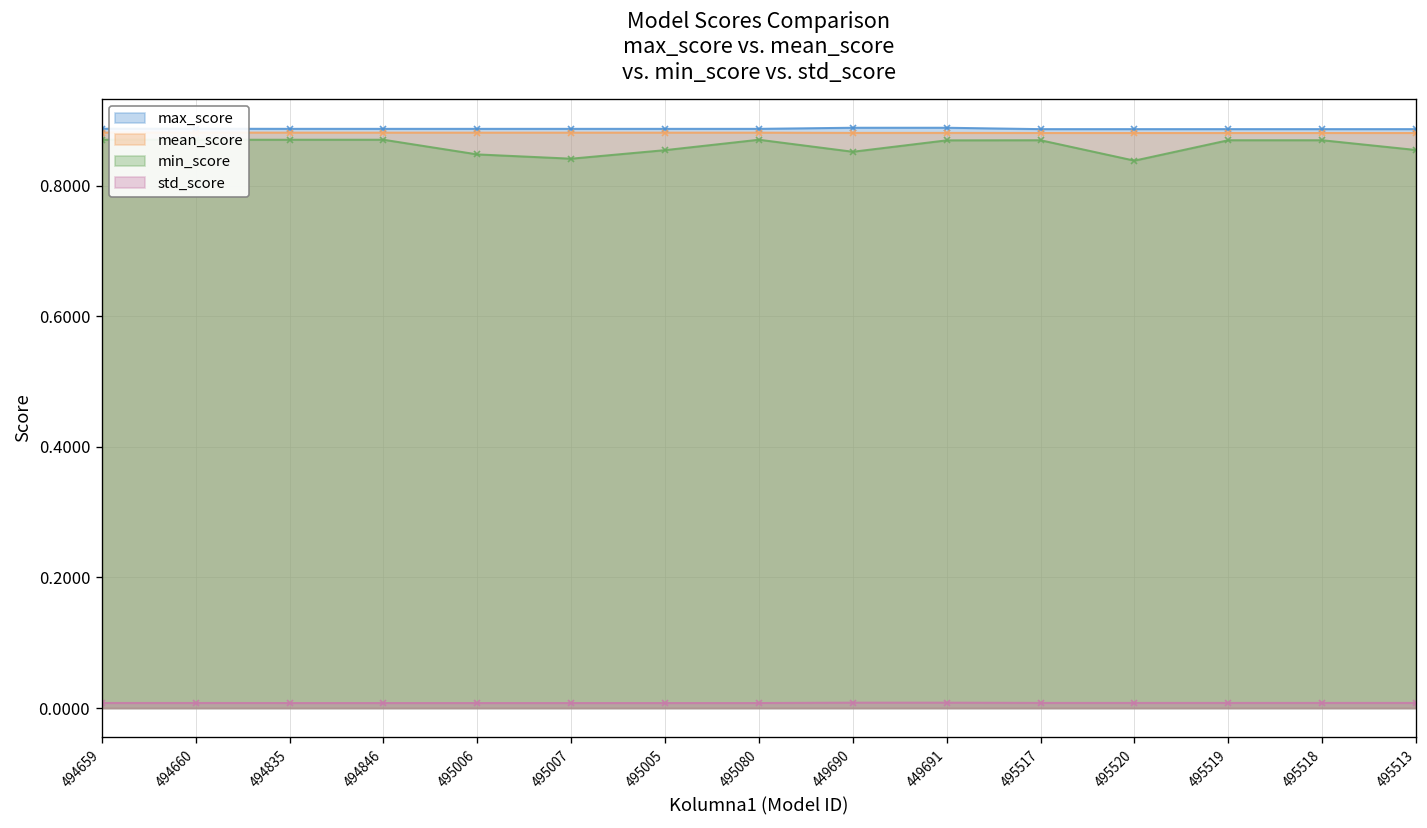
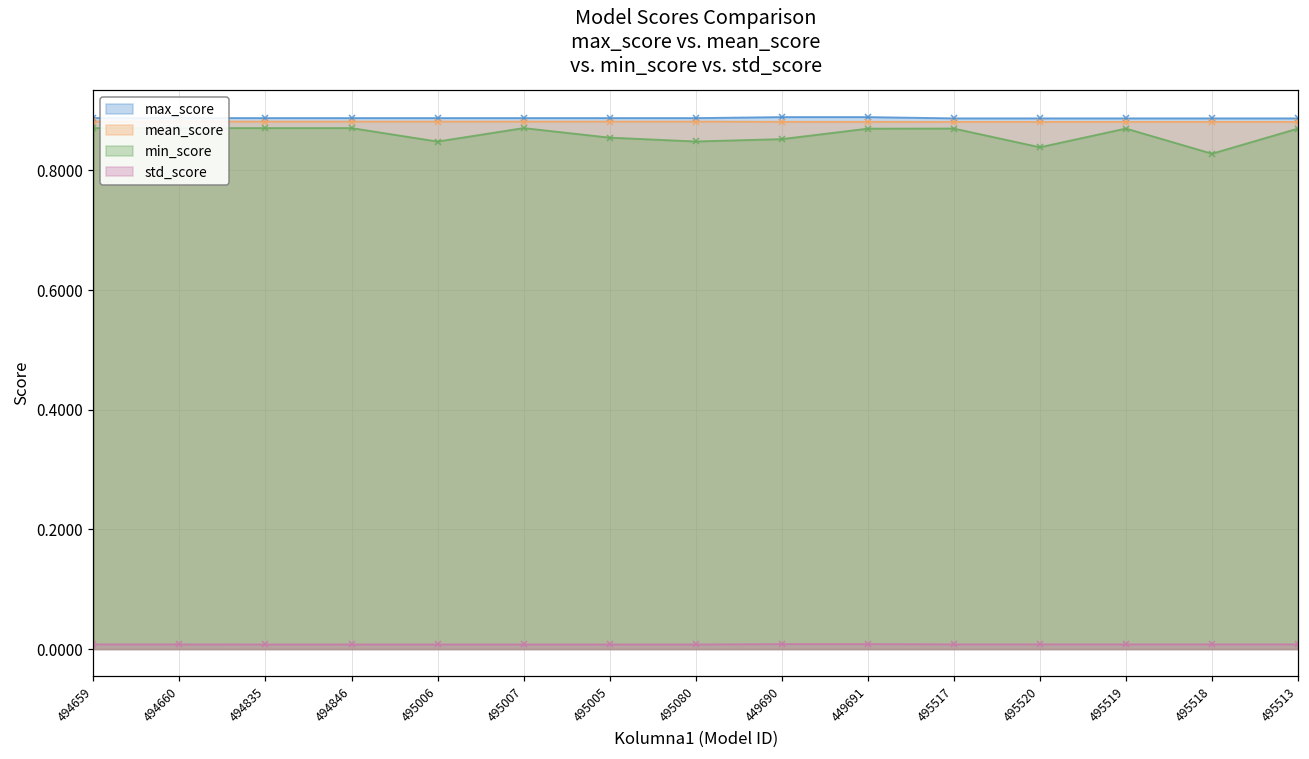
  {
    "max_score": {
      "494659": 0.89,
      "494835": 0.89,
      "494846": 0.89,
      "495006": 0.89,
      "495007": 0.89,
      "495005": 0.89,
      "495080": 0.89,
      "449690": 0.89,
      "449691": 0.89,
      "495517": 0.89,
      "495520": 0.89,
      "495519": 0.89,
      "495518": 0.89,
      "495513": 0.89
    },
    "min_score": {
      "494659": 0.87,
      "494835": 0.87,
      "494846": 0.87,
      "495006": 0.85,
-     "495007": 0.84,
+     "495007": 0.87,
      "495005": 0.85,
-     "495080": 0.87,
+     "495080": 0.85,
      "449690": 0.85,
      "449691": 0.87,
      "495517": 0.87,
      "495520": 0.84,
      "495519": 0.87,
-     "495518": 0.87,
-     "495513": 0.85
+     "495518": 0.83,
+     "495513": 0.87
    }
  }
